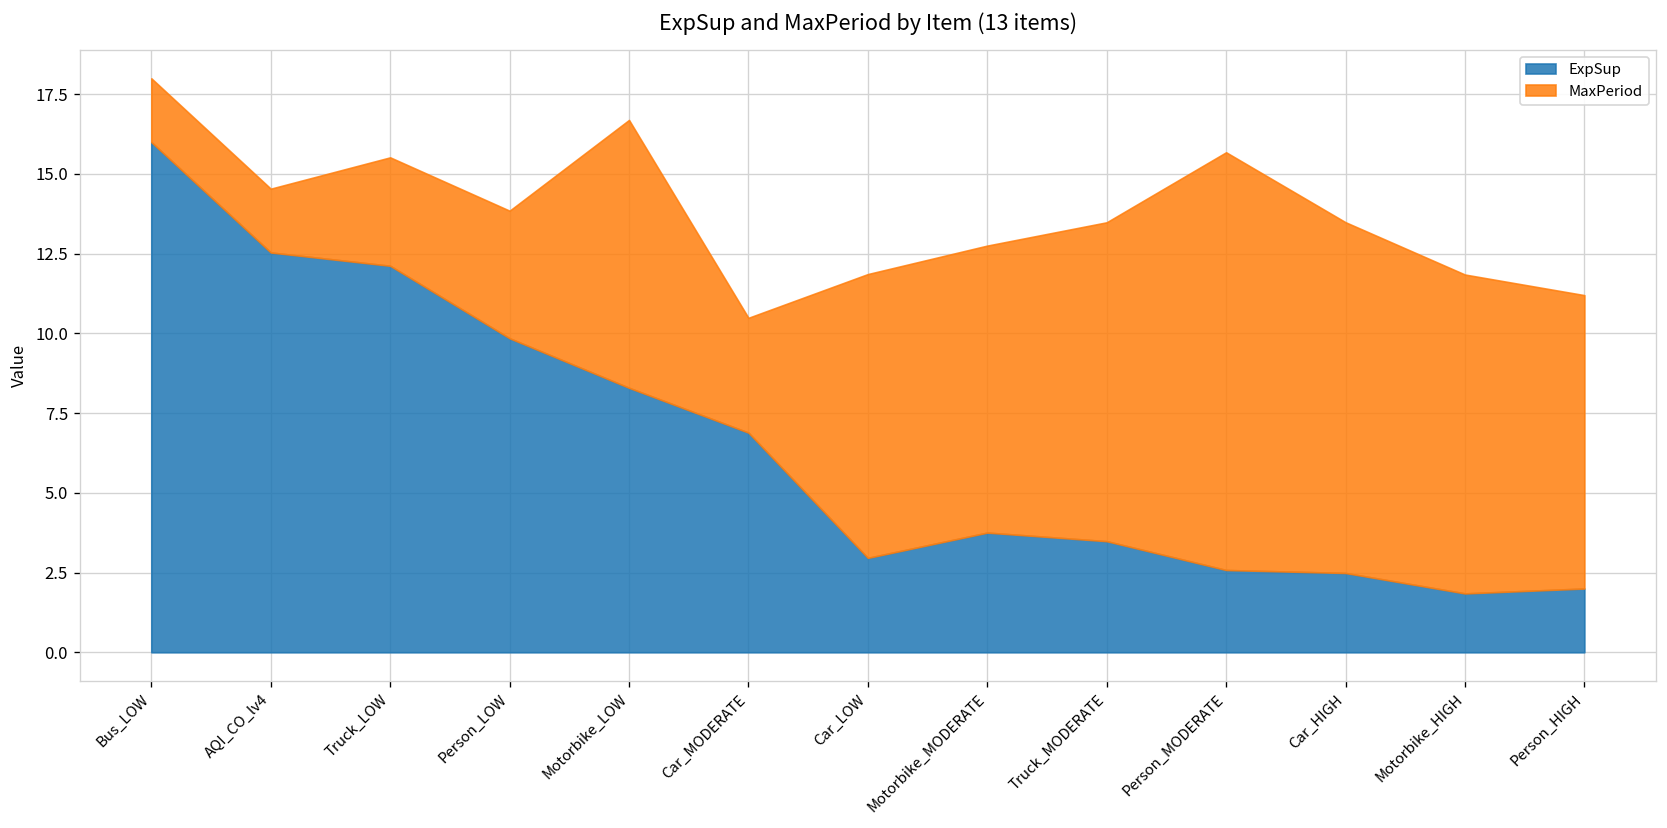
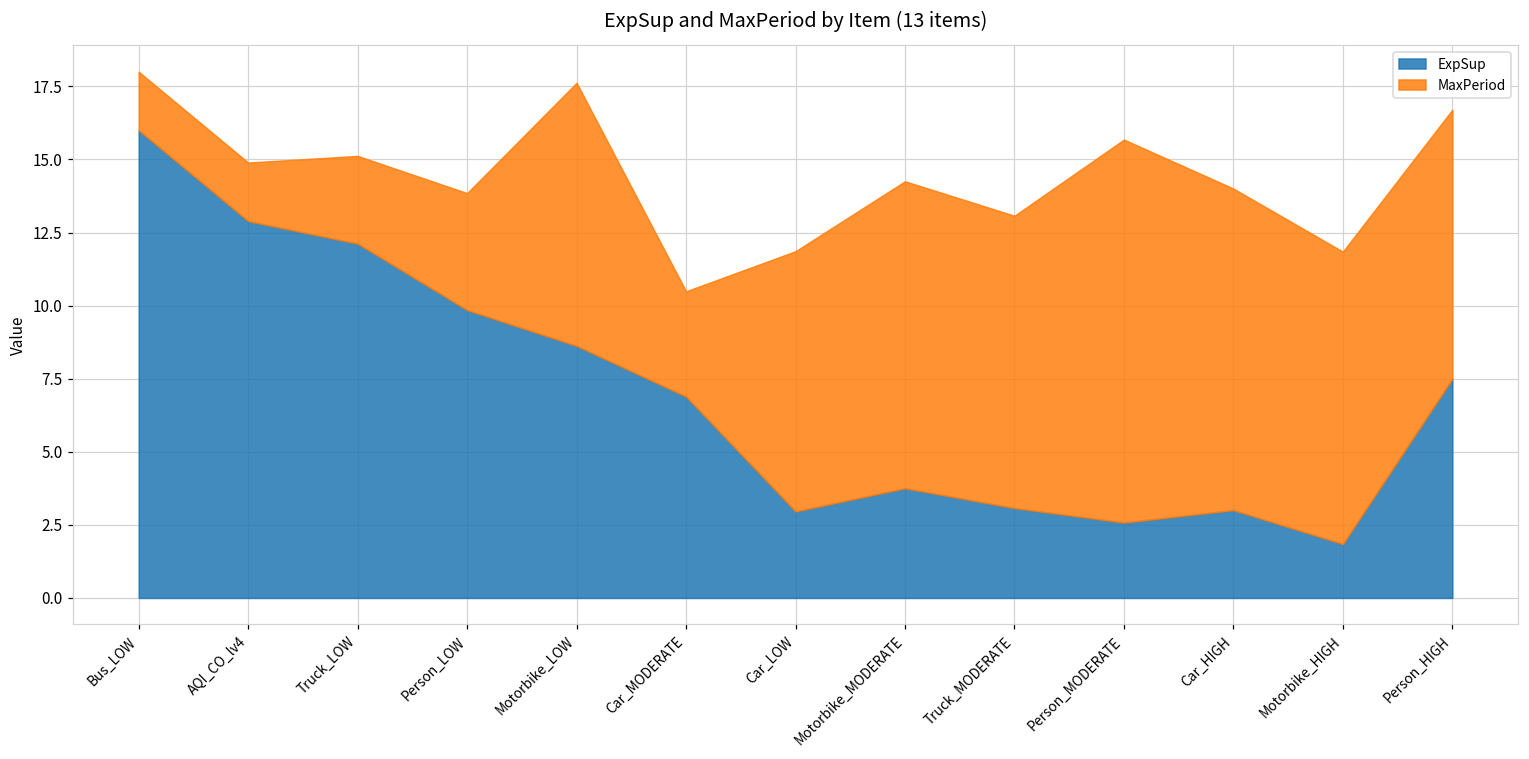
  {
    "ExpSup": {
      "Bus_LOW": 16.0,
-     "AQI_CO_lv4": 12.5,
+     "AQI_CO_lv4": 12.9,
      "Truck_LOW": 12.1,
      "Person_LOW": 9.8,
-     "Motorbike_LOW": 8.3,
+     "Motorbike_LOW": 8.6,
      "Car_MODERATE": 6.9,
      "Car_LOW": 3.0,
      "Motorbike_MODERATE": 3.8,
-     "Truck_MODERATE": 3.5,
+     "Truck_MODERATE": 3.1,
      "Person_MODERATE": 2.6,
-     "Car_HIGH": 2.5,
+     "Car_HIGH": 3.0,
      "Motorbike_HIGH": 1.8,
-     "Person_HIGH": 2.0
+     "Person_HIGH": 7.5
    },
    "MaxPeriod": {
      "Bus_LOW": 2.0,
      "AQI_CO_lv4": 2.0,
-     "Truck_LOW": 3.4,
+     "Truck_LOW": 3.0,
      "Person_LOW": 4.0,
-     "Motorbike_LOW": 8.4,
+     "Motorbike_LOW": 9.0,
      "Car_MODERATE": 3.6,
      "Car_LOW": 8.9,
-     "Motorbike_MODERATE": 9.0,
+     "Motorbike_MODERATE": 10.5,
      "Truck_MODERATE": 10.0,
      "Person_MODERATE": 13.1,
      "Car_HIGH": 11.0,
      "Motorbike_HIGH": 10.0,
      "Person_HIGH": 9.2
    }
  }
